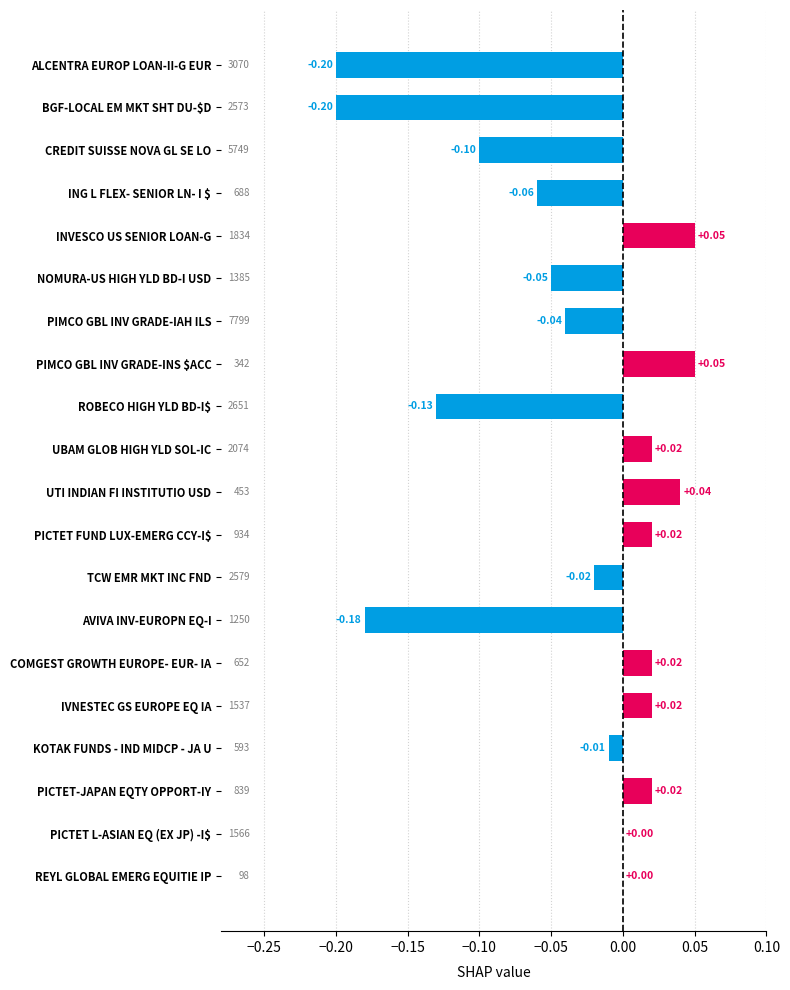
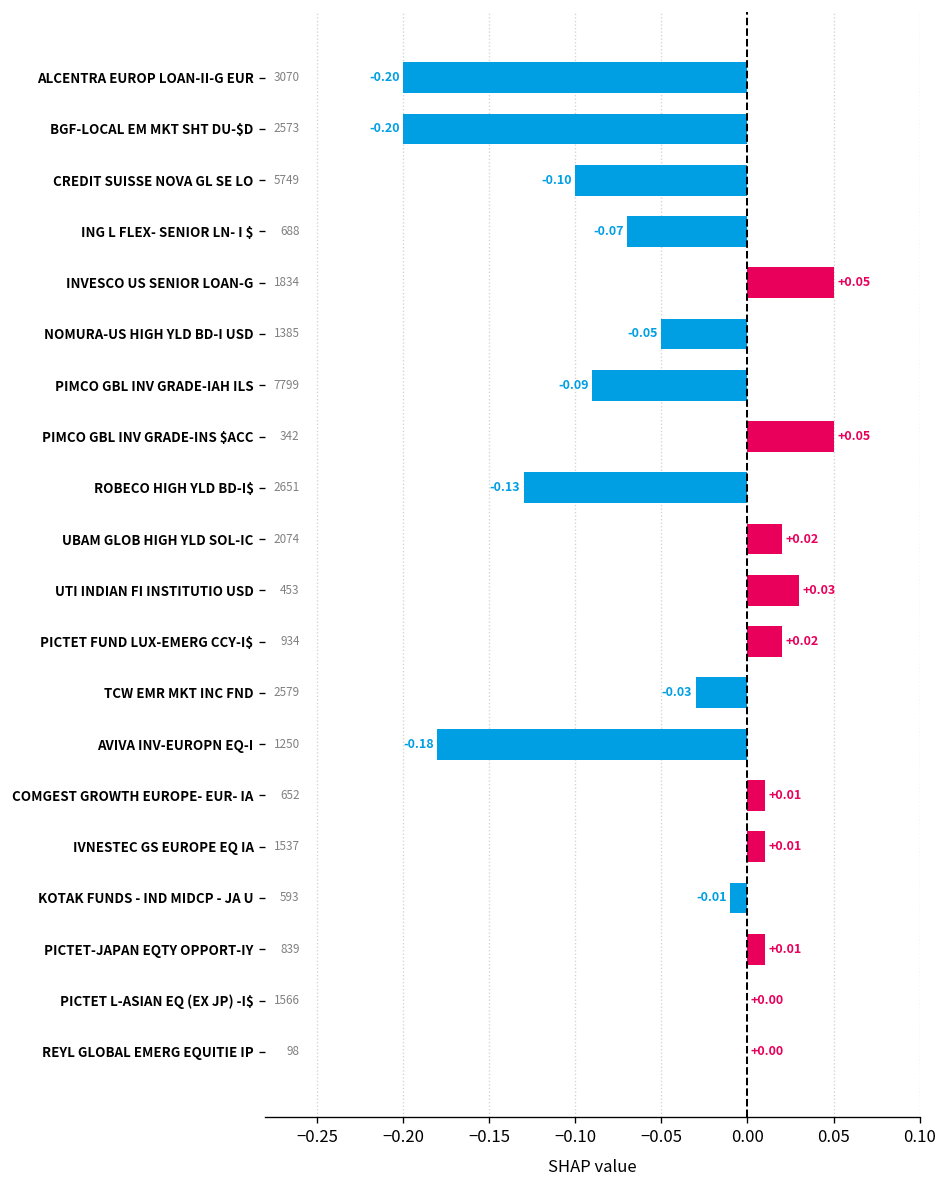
  {
    "ALCENTRA EUROP LOAN-II-G EUR": "-0.20",
    "BGF-LOCAL EM MKT SHT DU-$D": "-0.20",
    "CREDIT SUISSE NOVA GL SE LO": "-0.10",
-   "ING L FLEX- SENIOR LN- I $": "-0.06",
+   "ING L FLEX- SENIOR LN- I $": "-0.07",
    "INVESCO US SENIOR LOAN-G": "+0.05",
    "NOMURA-US HIGH YLD BD-I USD": "-0.05",
-   "PIMCO GBL INV GRADE-IAH ILS": "-0.04",
+   "PIMCO GBL INV GRADE-IAH ILS": "-0.09",
    "PIMCO GBL INV GRADE-INS $ACC": "+0.05",
    "ROBECO HIGH YLD BD-I$": "-0.13",
    "UBAM GLOB HIGH YLD SOL-IC": "+0.02",
-   "UTI INDIAN FI INSTITUTIO USD": "+0.04",
+   "UTI INDIAN FI INSTITUTIO USD": "+0.03",
    "PICTET FUND LUX-EMERG CCY-I$": "+0.02",
-   "TCW EMR MKT INC FND": "-0.02",
+   "TCW EMR MKT INC FND": "-0.03",
    "AVIVA INV-EUROPN EQ-I": "-0.18",
-   "COMGEST GROWTH EUROPE- EUR- IA": "+0.02",
-   "IVNESTEC GS EUROPE EQ IA": "+0.02",
+   "COMGEST GROWTH EUROPE- EUR- IA": "+0.01",
+   "IVNESTEC GS EUROPE EQ IA": "+0.01",
    "KOTAK FUNDS - IND MIDCP - JA U": "-0.01",
-   "PICTET-JAPAN EQTY OPPORT-IY": "+0.02",
+   "PICTET-JAPAN EQTY OPPORT-IY": "+0.01",
    "PICTET L-ASIAN EQ (EX JP) -I$": "+0.00",
    "REYL GLOBAL EMERG EQUITIE IP": "+0.00"
  }
